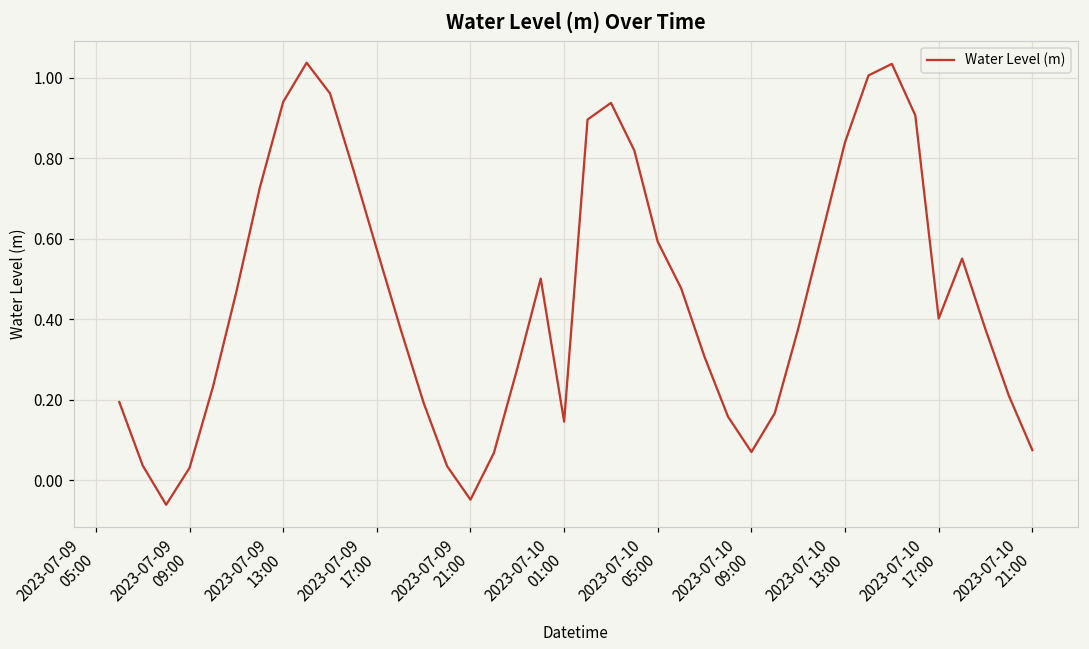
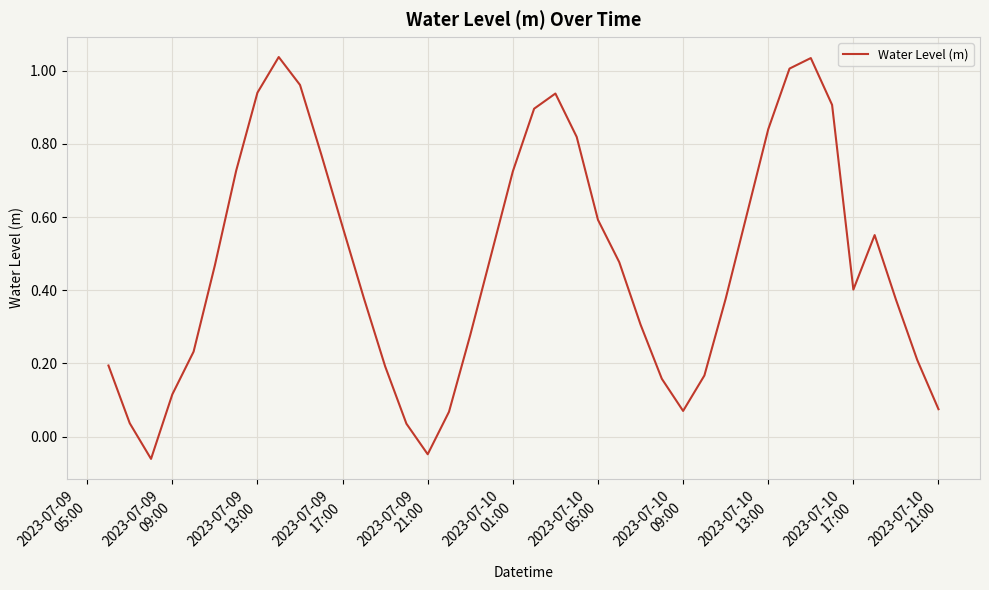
  {
-   "2023-07-09 09:00": 0.03,
+   "2023-07-09 09:00": 0.12,
    "2023-07-09 13:00": 0.94,
    "2023-07-09 17:00": 0.57,
    "2023-07-09 21:00": -0.05,
-   "2023-07-10 01:00": 0.15,
+   "2023-07-10 01:00": 0.72,
    "2023-07-10 05:00": 0.59,
    "2023-07-10 09:00": 0.07,
    "2023-07-10 13:00": 0.84,
    "2023-07-10 17:00": 0.40,
    "2023-07-10 21:00": 0.07
  }
